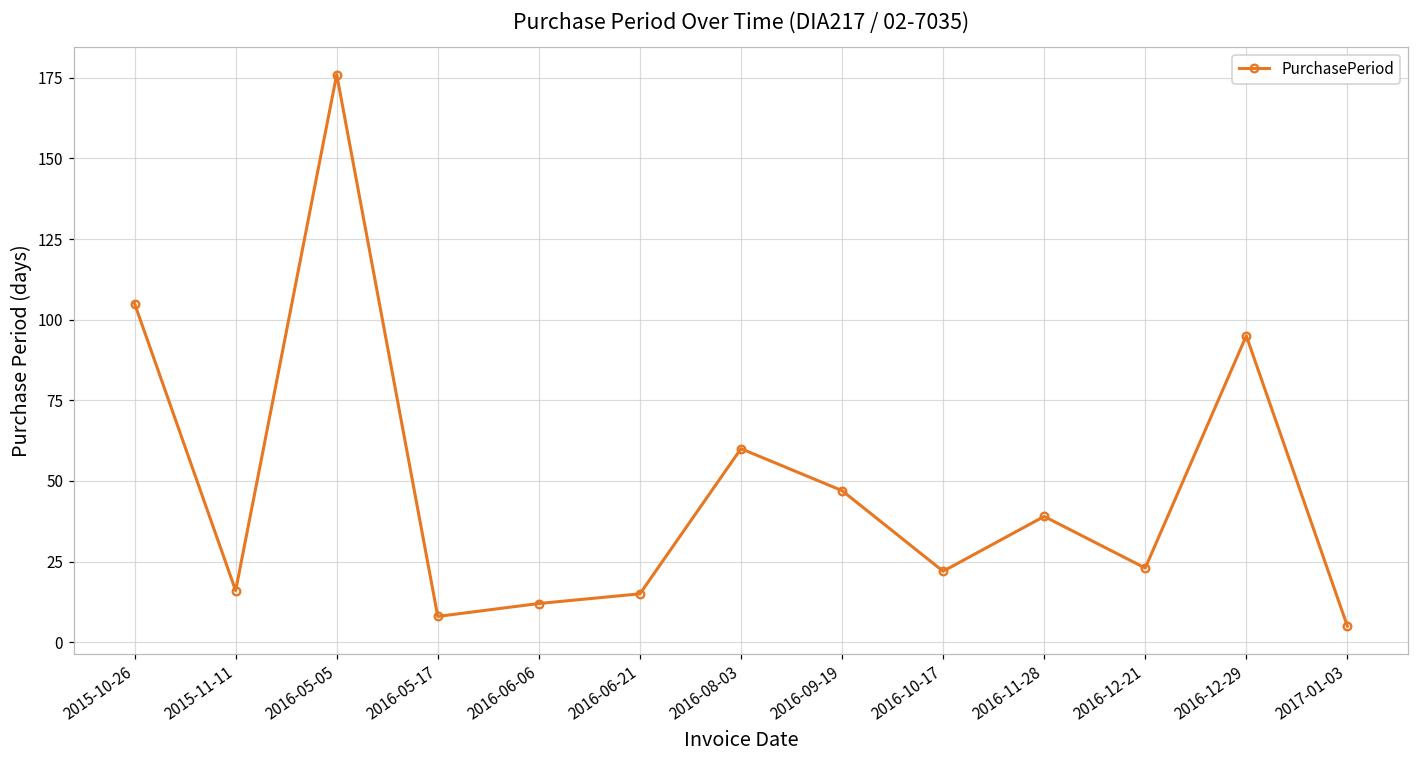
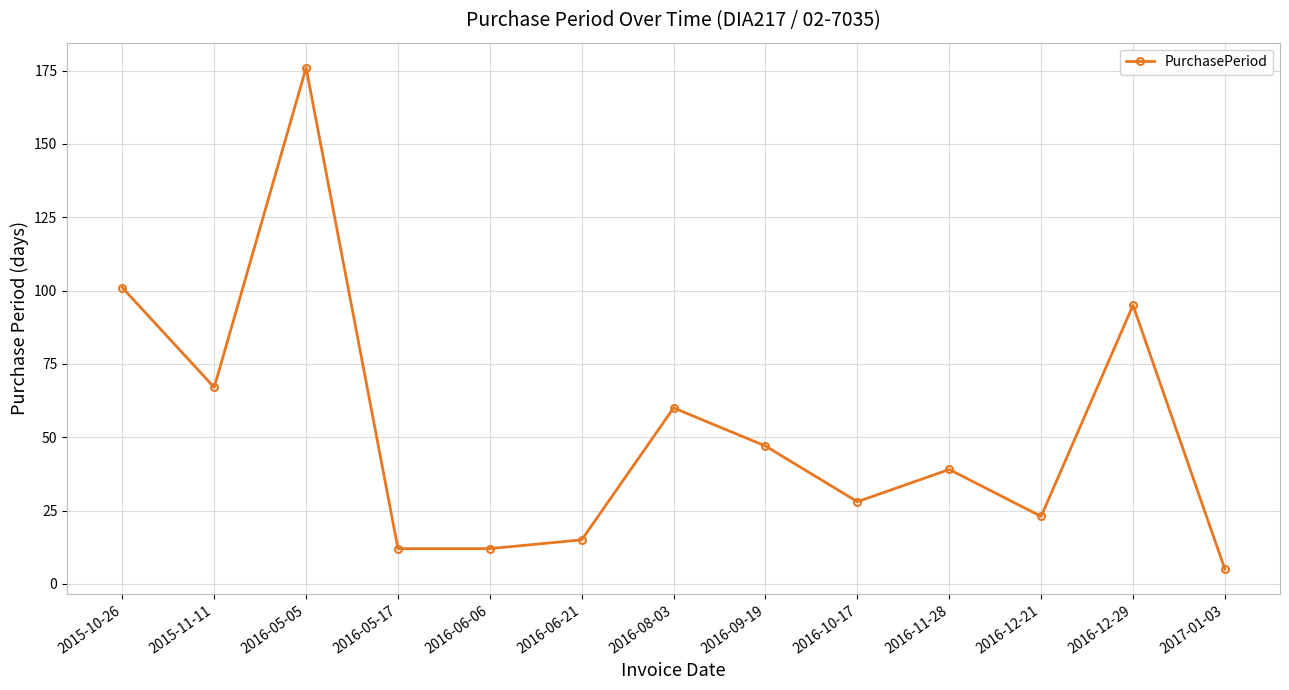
  {
-   "2015-10-26": 105,
-   "2015-11-11": 16,
+   "2015-10-26": 101,
+   "2015-11-11": 67,
    "2016-05-05": 176,
-   "2016-05-17": 8,
+   "2016-05-17": 12,
    "2016-06-06": 12,
    "2016-06-21": 15,
    "2016-08-03": 60,
    "2016-09-19": 47,
-   "2016-10-17": 22,
+   "2016-10-17": 28,
    "2016-11-28": 39,
    "2016-12-21": 23,
    "2016-12-29": 95,
    "2017-01-03": 5
  }
